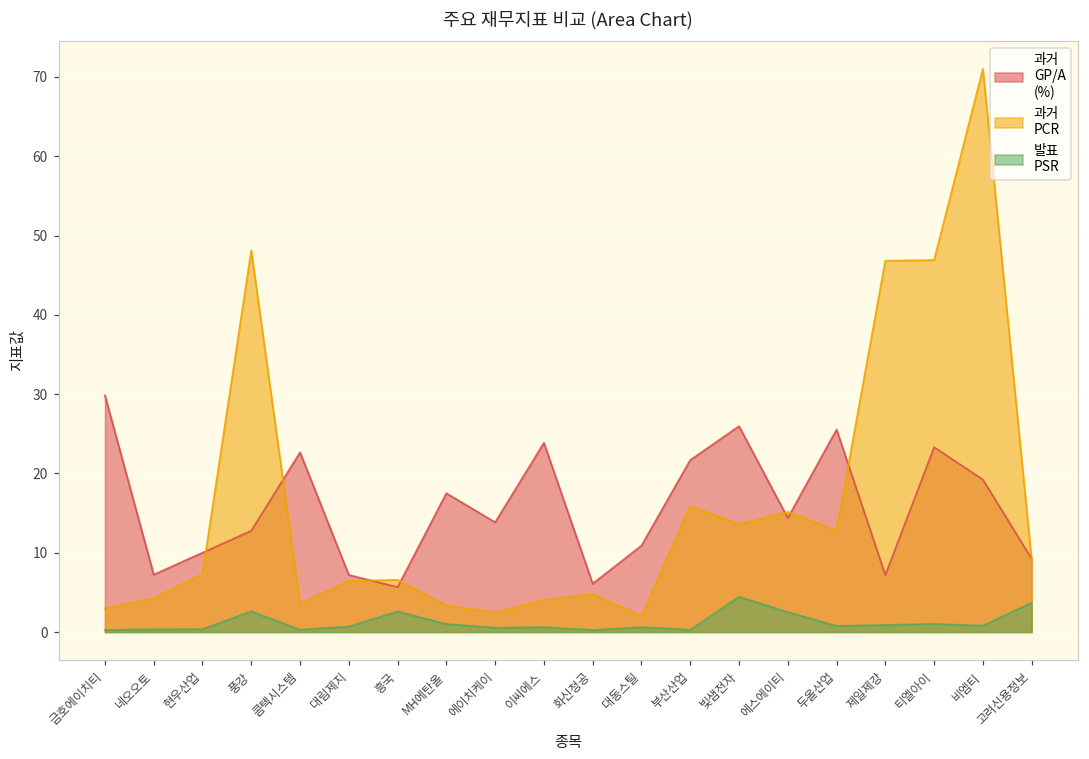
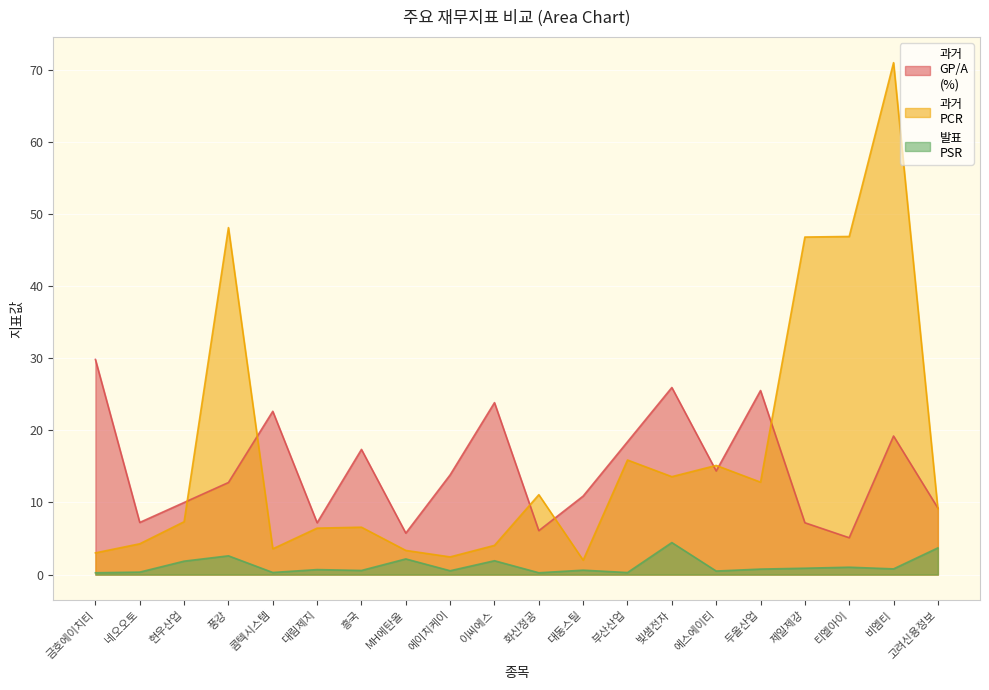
  {
    "과거 GP/A (%)": {
      "금호에이치티": 30,
      "네오오토": 7,
      "현우산업": 10,
      "풍강": 13,
      "콤텍시스템": 23,
      "대림제지": 7,
-     "흥국": 6,
-     "MH에탄올": 17,
+     "흥국": 17,
+     "MH에탄올": 6,
      "에이치케이": 14,
      "이씨에스": 24,
      "화신정공": 6,
      "대동스틸": 11,
-     "부산산업": 22,
+     "부산산업": 18,
      "빛샘전자": 26,
      "에스에이티": 14,
      "두올산업": 26,
      "제일제강": 7,
-     "티엘아이": 23,
+     "티엘아이": 5,
      "비엠티": 19
    },
    "과거 PCR": {
      "금호에이치티": 3,
      "네오오토": 4,
      "현우산업": 7,
      "풍강": 48,
      "콤텍시스템": 4,
      "대림제지": 6,
      "흥국": 7,
      "MH에탄올": 3,
      "에이치케이": 2,
      "이씨에스": 4,
-     "화신정공": 5,
+     "화신정공": 11,
      "대동스틸": 2,
      "부산산업": 16,
      "빛샘전자": 14,
      "에스에이티": 15,
      "두올산업": 13,
      "제일제강": 47,
      "티엘아이": 47,
      "비엠티": 71
    },
    "발표 PSR": {
      "금호에이치티": 0,
      "네오오토": 0,
-     "현우산업": 0,
+     "현우산업": 2,
      "풍강": 3,
      "콤텍시스템": 0,
      "대림제지": 1,
-     "흥국": 3,
-     "MH에탄올": 1,
+     "흥국": 1,
+     "MH에탄올": 2,
      "에이치케이": 1,
-     "이씨에스": 1,
+     "이씨에스": 2,
      "화신정공": 0,
      "대동스틸": 1,
      "부산산업": 0,
      "빛샘전자": 4,
-     "에스에이티": 3,
+     "에스에이티": 0,
      "두올산업": 1,
      "제일제강": 1,
      "티엘아이": 1,
      "비엠티": 1,
      "고려신용정보": 4
    }
  }
